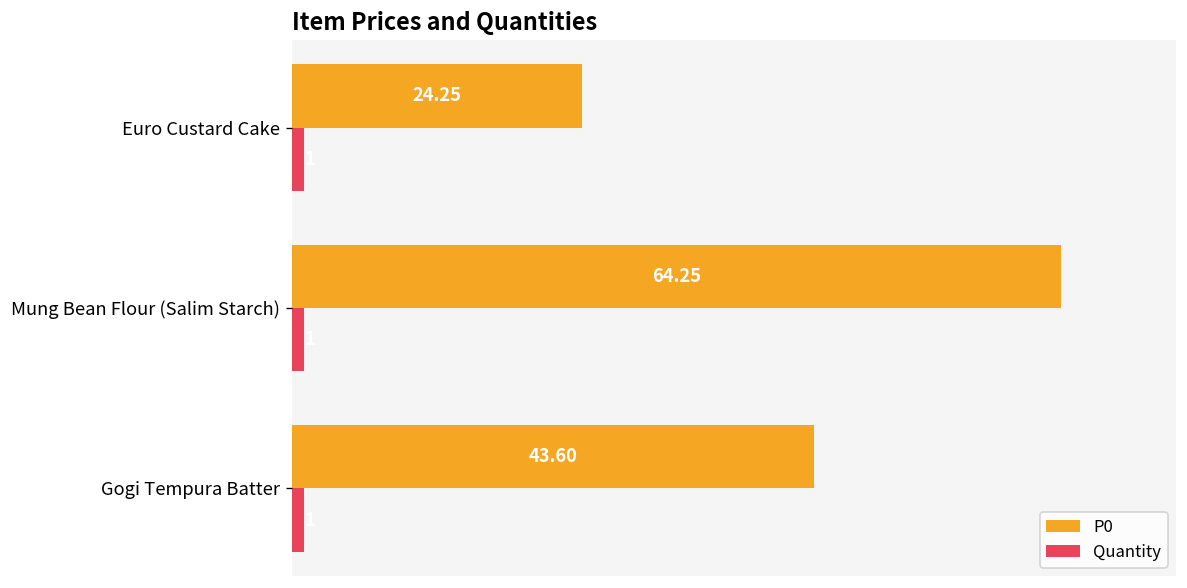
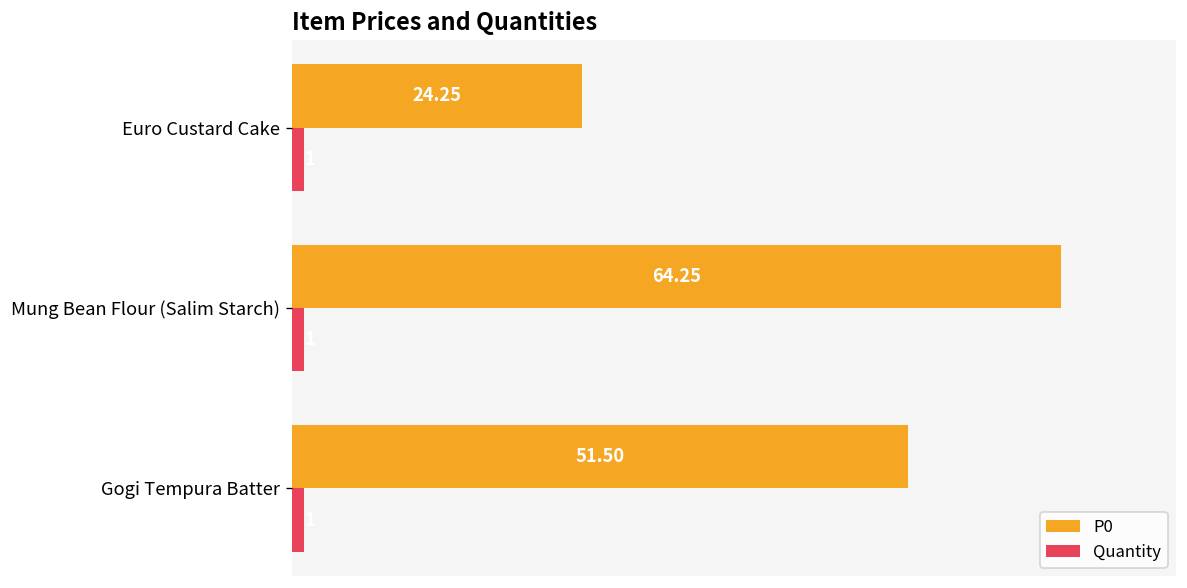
  {
    "P0": {
      "Euro Custard Cake": 24.25,
      "Mung Bean Flour (Salim Starch)": 64.25,
-     "Gogi Tempura Batter": 43.60
+     "Gogi Tempura Batter": 51.50
    }
  }
